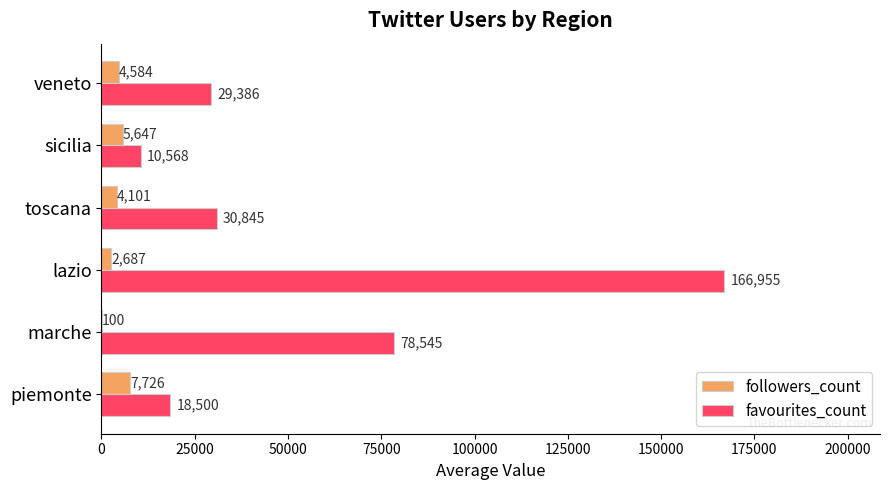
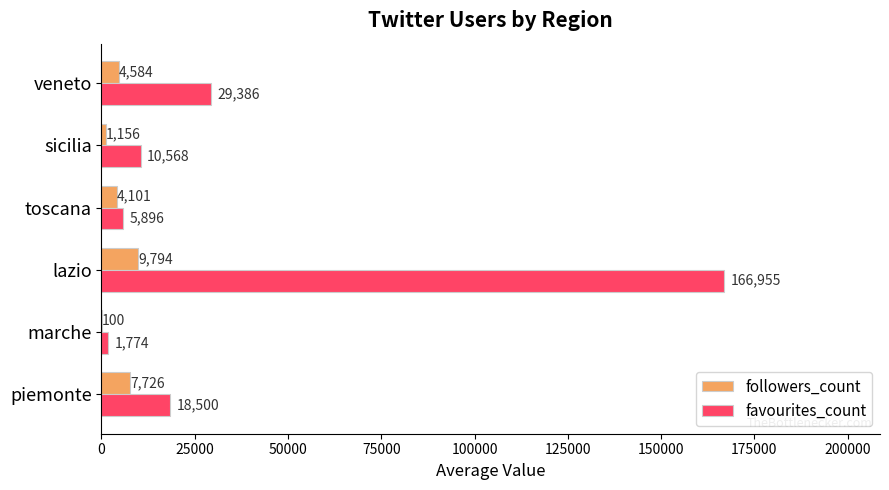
  {
    "followers_count": {
      "veneto": "4,584",
-     "sicilia": "5,647",
+     "sicilia": "1,156",
      "toscana": "4,101",
-     "lazio": "2,687",
+     "lazio": "9,794",
      "marche": "100",
      "piemonte": "7,726"
    },
    "favourites_count": {
      "veneto": "29,386",
      "sicilia": "10,568",
-     "toscana": "30,845",
+     "toscana": "5,896",
      "lazio": "166,955",
-     "marche": "78,545",
+     "marche": "1,774",
      "piemonte": "18,500"
    }
  }
